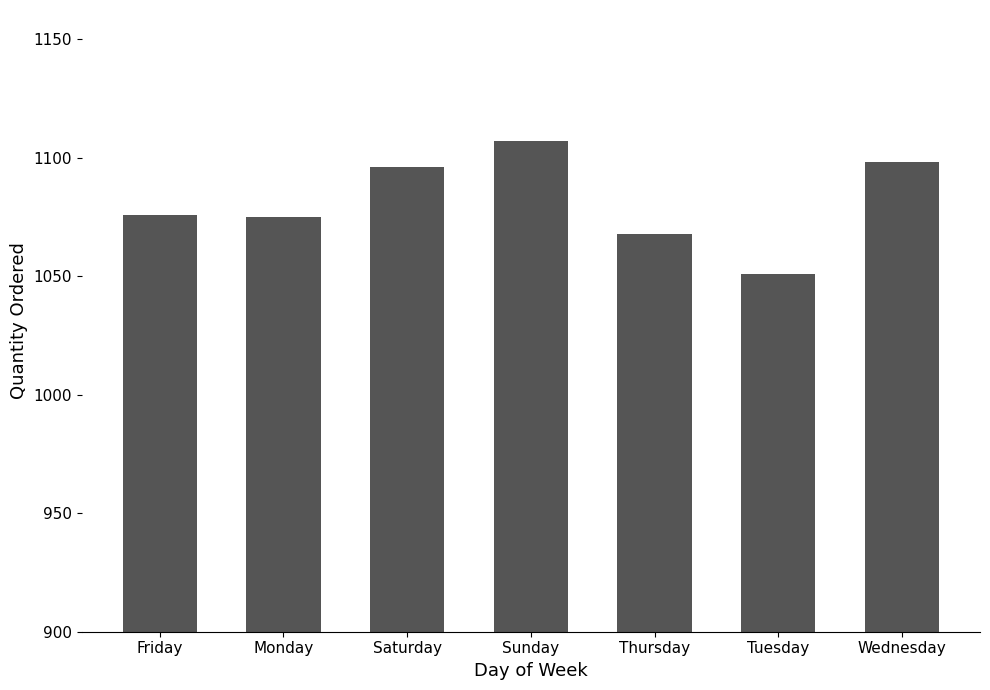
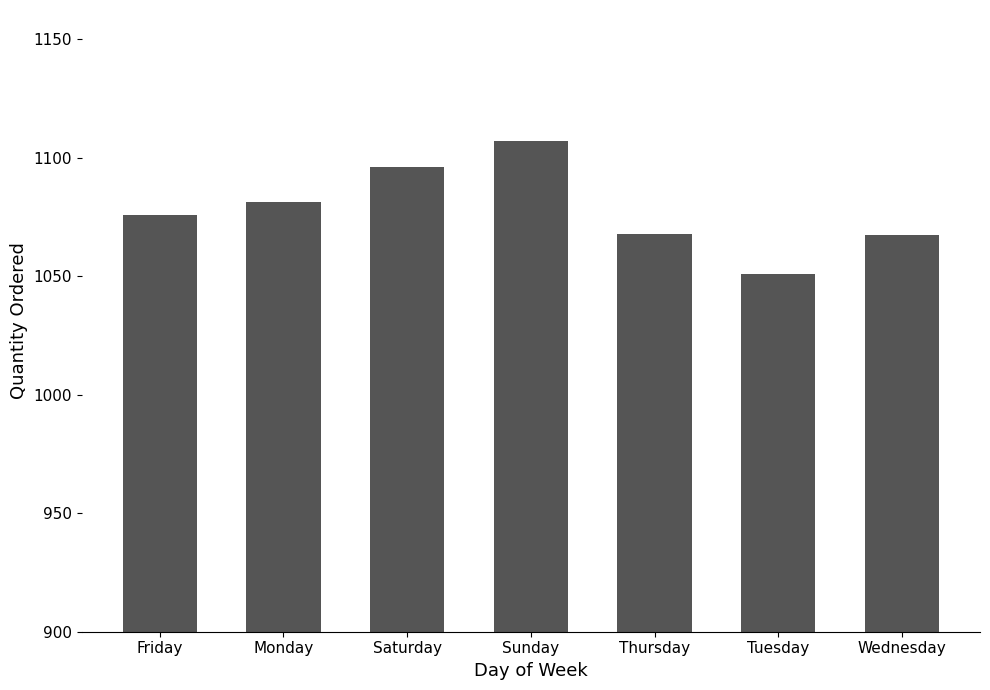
  {
    "Friday": 1076,
-   "Monday": 1075,
+   "Monday": 1082,
    "Saturday": 1096,
    "Sunday": 1107,
    "Thursday": 1068,
    "Tuesday": 1051,
-   "Wednesday": 1098
+   "Wednesday": 1067
  }
